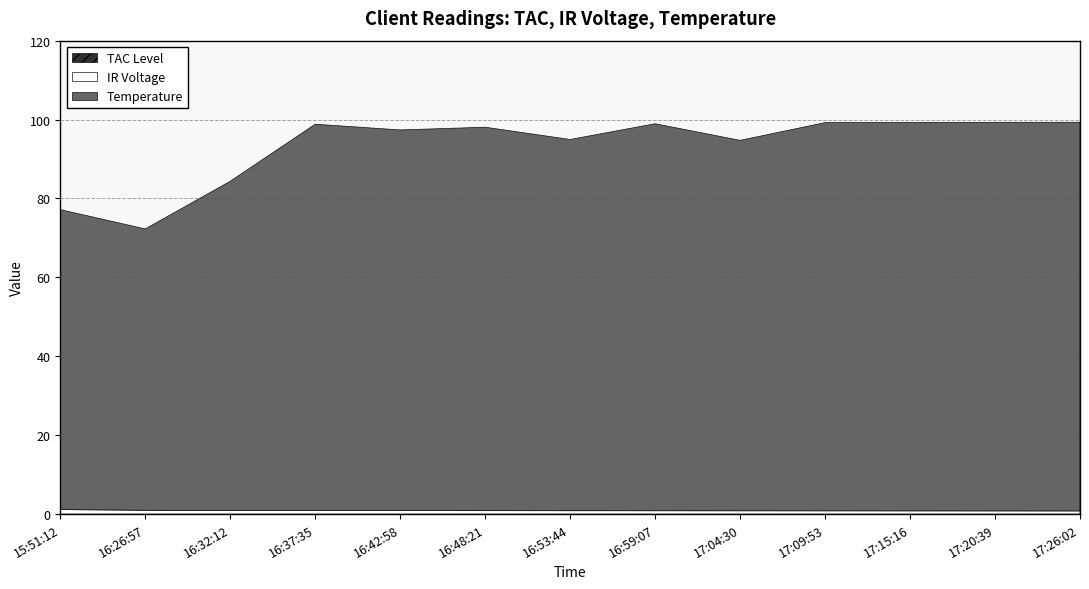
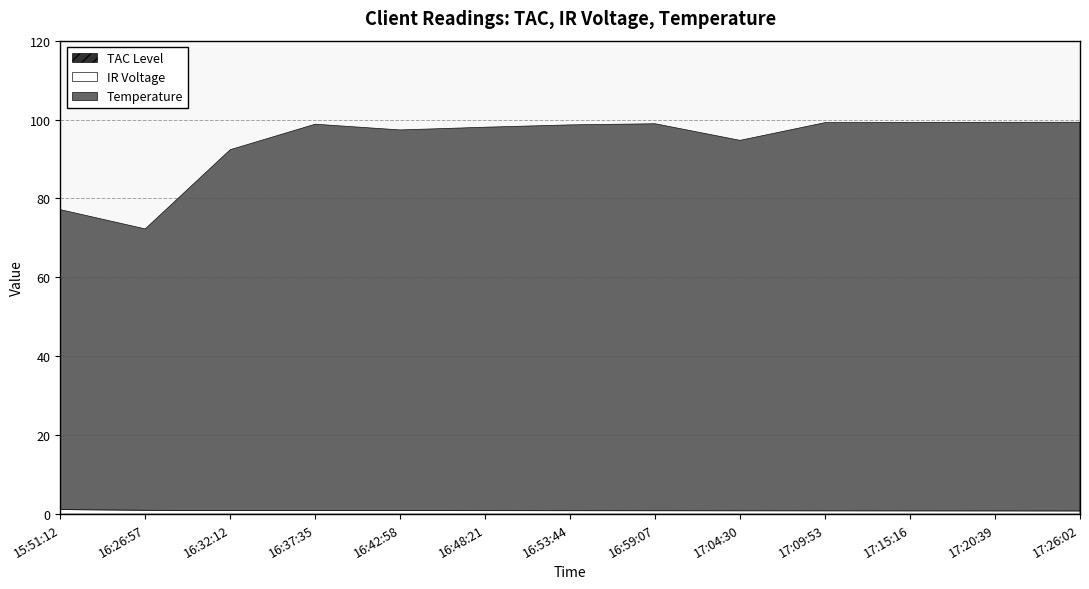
  {
    "TAC Level": {
      "15:51:12": 0,
      "16:26:57": 0,
      "16:32:12": 0,
      "16:37:35": 0,
      "16:42:58": 0,
      "16:48:21": 0,
      "16:53:44": 0,
      "16:59:07": 0,
      "17:04:30": 0,
      "17:09:53": 0,
      "17:15:16": 0,
      "17:20:39": 0,
      "17:26:02": 0
    },
    "IR Voltage": {
      "15:51:12": 1,
      "16:26:57": 1,
      "16:32:12": 1,
      "16:37:35": 1,
      "16:42:58": 1,
      "16:48:21": 1,
      "16:53:44": 1,
      "16:59:07": 1,
      "17:04:30": 1,
      "17:09:53": 1,
      "17:15:16": 1,
      "17:20:39": 1,
      "17:26:02": 1
    },
    "Temperature": {
      "15:51:12": 76,
      "16:26:57": 71,
-     "16:32:12": 83,
+     "16:32:12": 91,
      "16:37:35": 98,
      "16:42:58": 97,
      "16:48:21": 97,
-     "16:53:44": 94,
+     "16:53:44": 98,
      "16:59:07": 98,
      "17:04:30": 94,
      "17:09:53": 98,
      "17:15:16": 98,
      "17:20:39": 99,
      "17:26:02": 99
    }
  }
